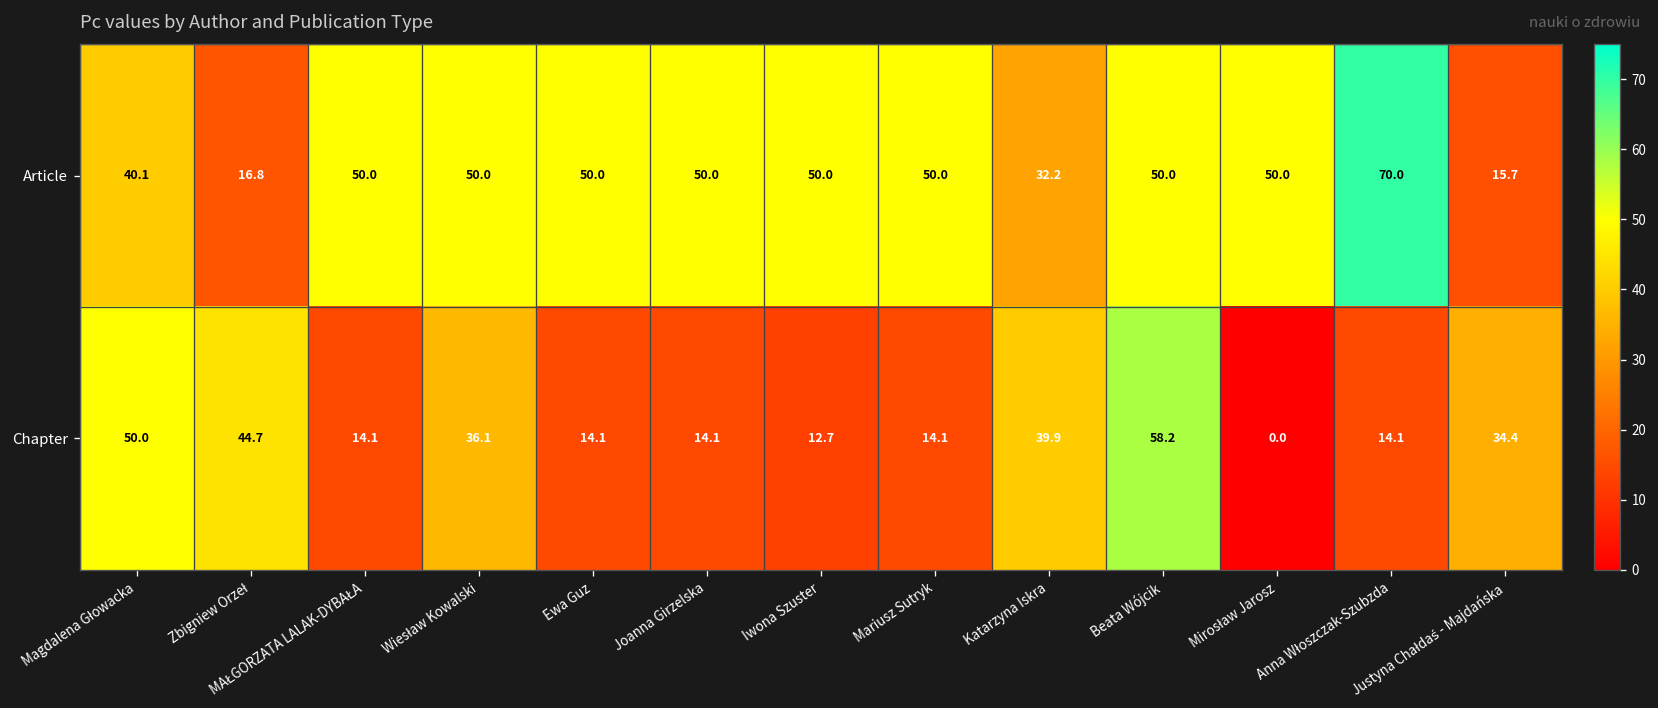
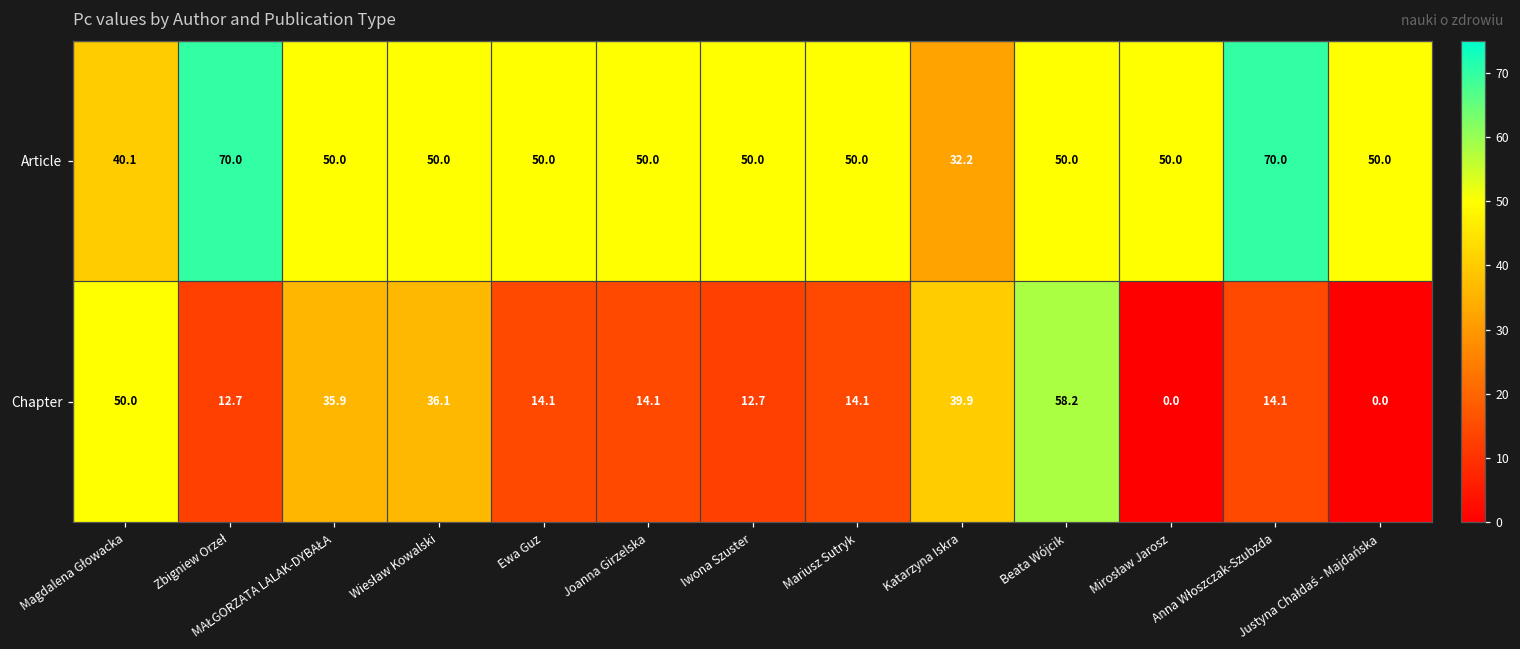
  {
    "Article": {
      "Magdalena Głowacka": 40.1,
-     "Zbigniew Orzeł": 16.8,
+     "Zbigniew Orzeł": 70.0,
      "MAŁGORZATA LALAK-DYBAŁA": 50.0,
      "Wiesław Kowalski": 50.0,
      "Ewa Guz": 50.0,
      "Joanna Girzelska": 50.0,
      "Iwona Szuster": 50.0,
      "Mariusz Sutryk": 50.0,
      "Katarzyna Iskra": 32.2,
      "Beata Wójcik": 50.0,
      "Mirosław Jarosz": 50.0,
      "Anna Włoszczak-Szubzda": 70.0,
-     "Justyna Chałdaś - Majdańska": 15.7
+     "Justyna Chałdaś - Majdańska": 50.0
    },
    "Chapter": {
      "Magdalena Głowacka": 50.0,
-     "Zbigniew Orzeł": 44.7,
-     "MAŁGORZATA LALAK-DYBAŁA": 14.1,
+     "Zbigniew Orzeł": 12.7,
+     "MAŁGORZATA LALAK-DYBAŁA": 35.9,
      "Wiesław Kowalski": 36.1,
      "Ewa Guz": 14.1,
      "Joanna Girzelska": 14.1,
      "Iwona Szuster": 12.7,
      "Mariusz Sutryk": 14.1,
      "Katarzyna Iskra": 39.9,
      "Beata Wójcik": 58.2,
      "Mirosław Jarosz": 0.0,
      "Anna Włoszczak-Szubzda": 14.1,
-     "Justyna Chałdaś - Majdańska": 34.4
+     "Justyna Chałdaś - Majdańska": 0.0
    }
  }
